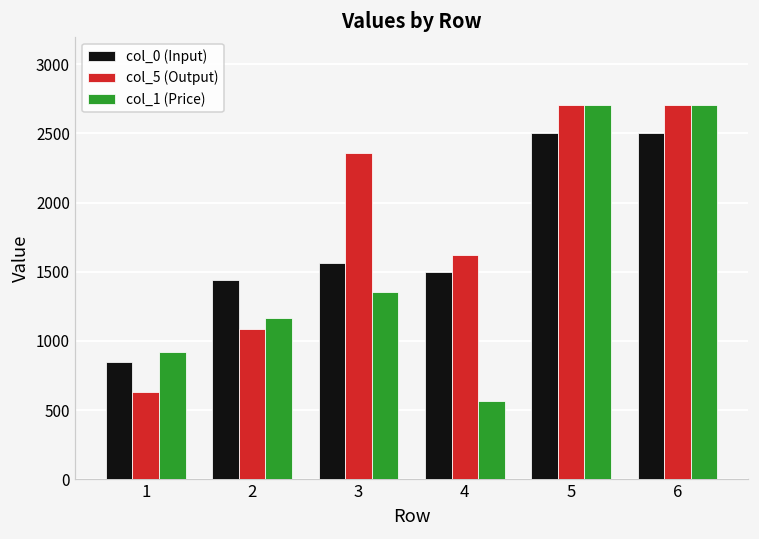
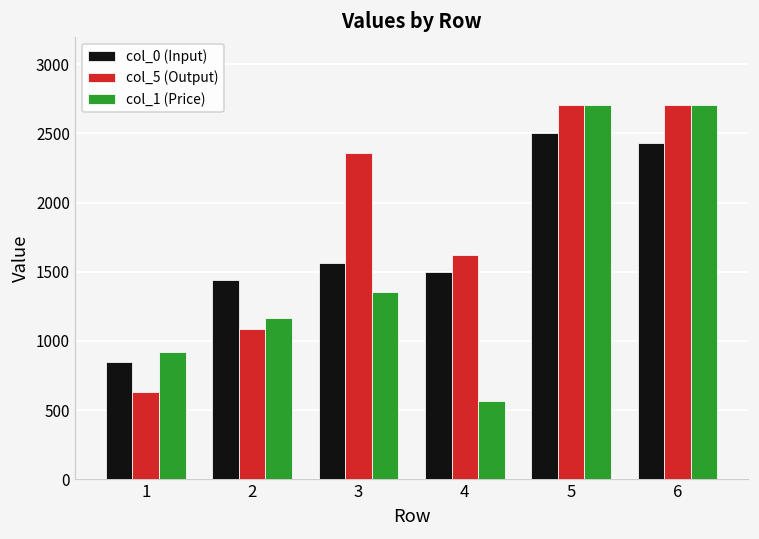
  {
    "col_0 (Input)": {
      "1": 850,
      "2": 1440,
      "3": 1570,
      "4": 1500,
      "5": 2500,
-     "6": 2500
+     "6": 2430
    },
    "col_5 (Output)": {
      "1": 630,
      "2": 1080,
      "3": 2360,
      "4": 1620,
      "5": 2710,
      "6": 2710
    },
    "col_1 (Price)": {
      "1": 920,
      "2": 1160,
      "3": 1350,
      "4": 570,
      "5": 2710,
      "6": 2710
    }
  }
